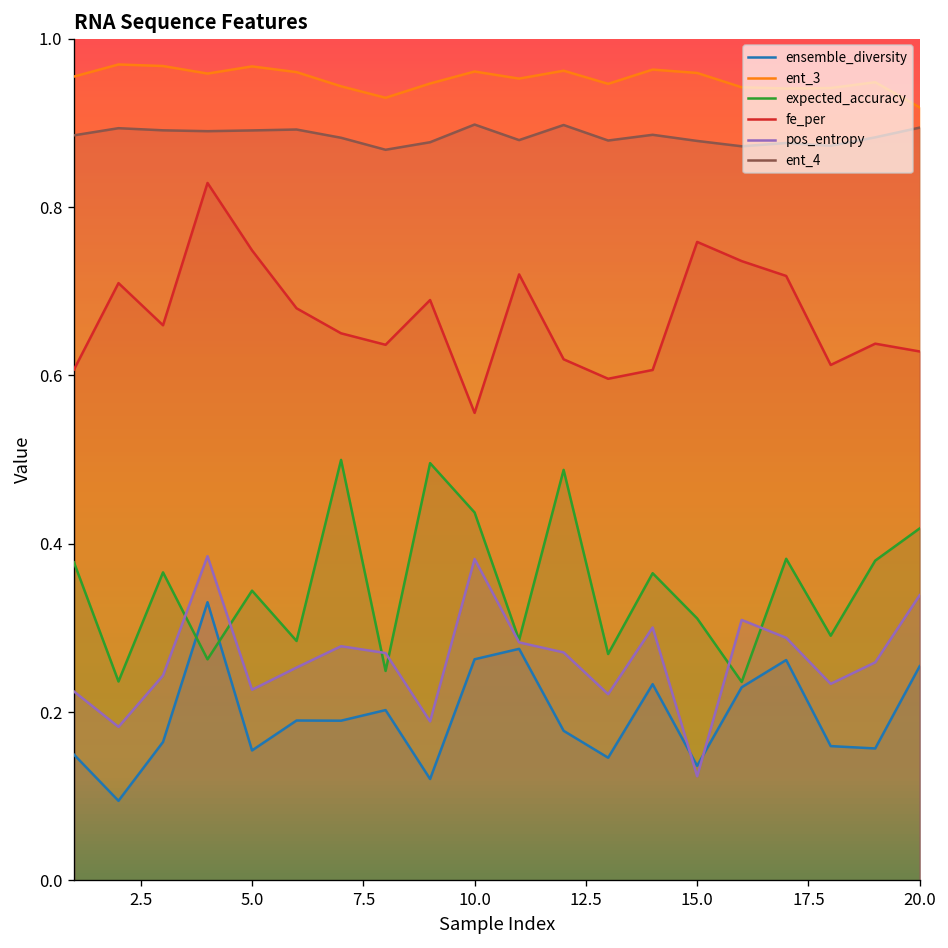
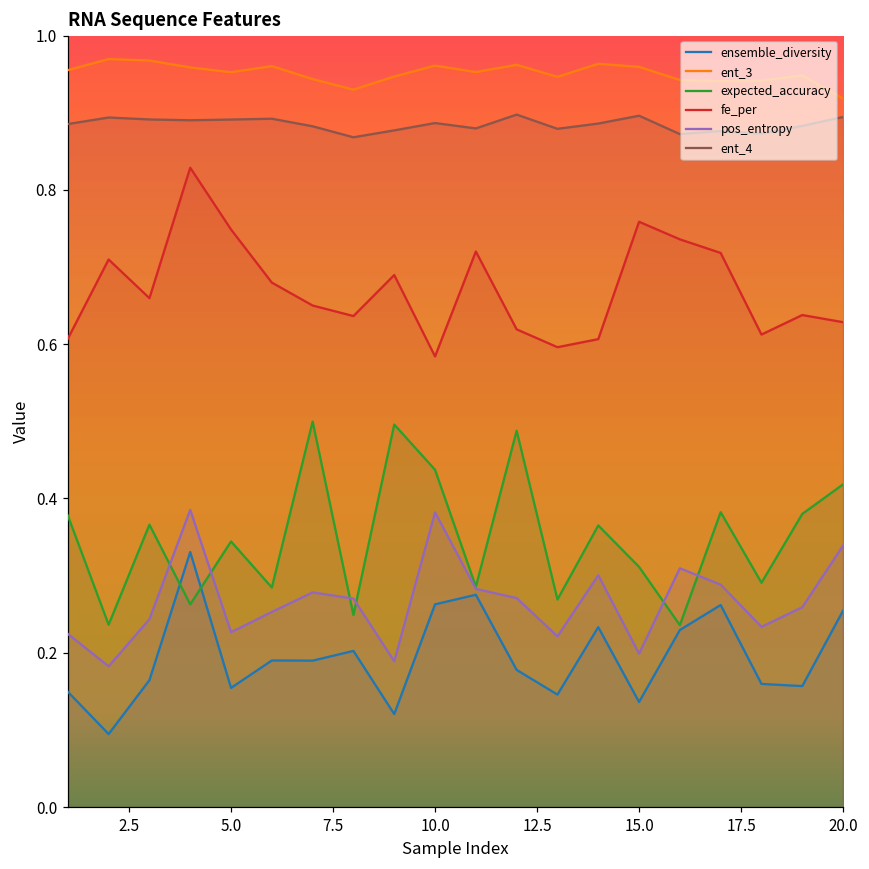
  {
    "ensemble_diversity": {
      "5.0": 0.15,
      "10.0": 0.26,
      "15.0": 0.14,
      "20.0": 0.25
    },
    "ent_3": {
-     "5.0": 0.97,
+     "5.0": 0.95,
      "10.0": 0.96,
      "15.0": 0.96,
      "20.0": 0.92
    },
    "expected_accuracy": {
      "5.0": 0.34,
      "10.0": 0.44,
      "15.0": 0.31,
      "20.0": 0.42
    },
    "fe_per": {
      "5.0": 0.75,
-     "10.0": 0.56,
+     "10.0": 0.58,
      "15.0": 0.76,
      "20.0": 0.63
    },
    "pos_entropy": {
      "5.0": 0.23,
      "10.0": 0.38,
-     "15.0": 0.12,
+     "15.0": 0.20,
      "20.0": 0.34
    },
    "ent_4": {
      "5.0": 0.89,
-     "10.0": 0.90,
-     "15.0": 0.88,
+     "10.0": 0.89,
+     "15.0": 0.90,
      "20.0": 0.89
    }
  }
